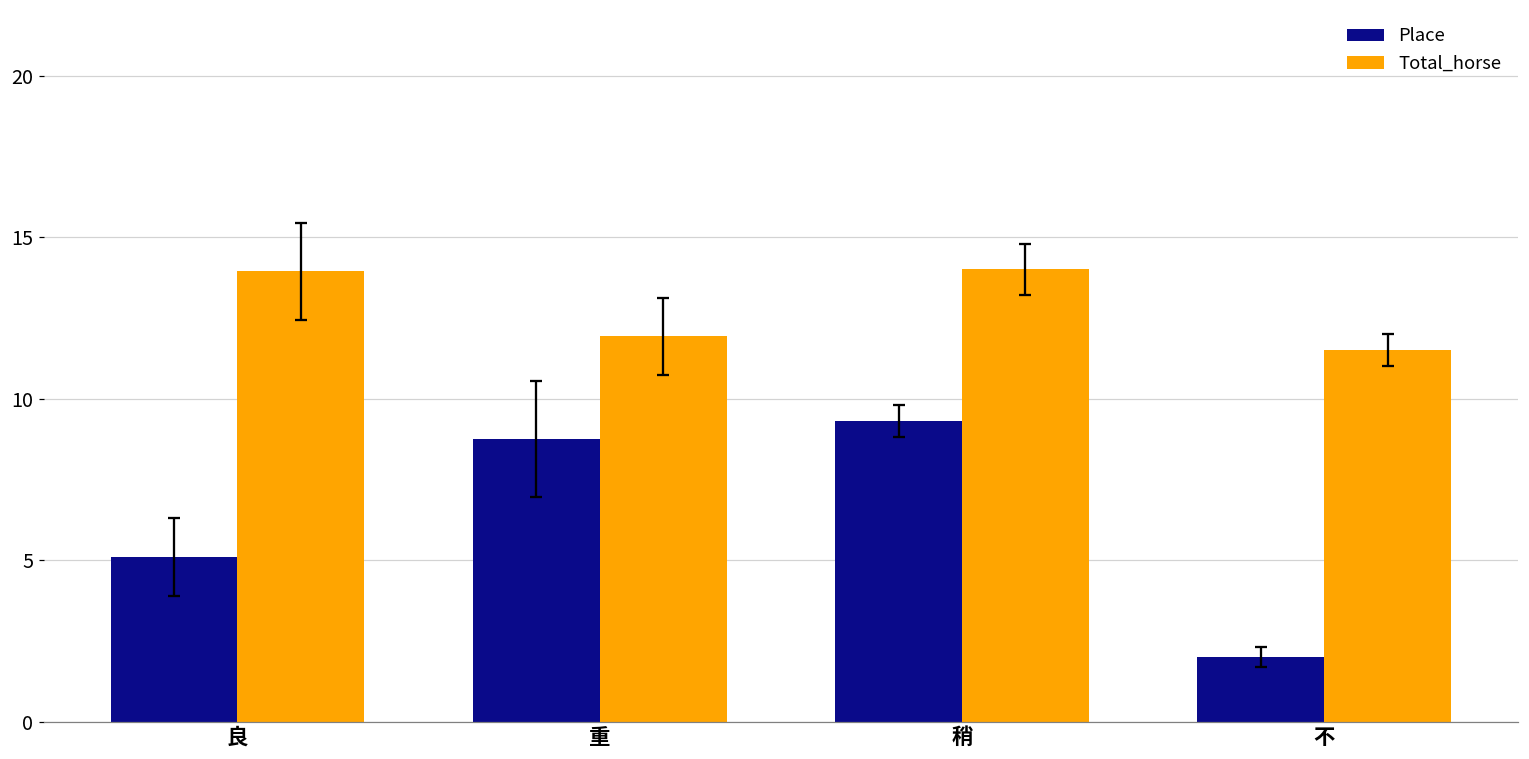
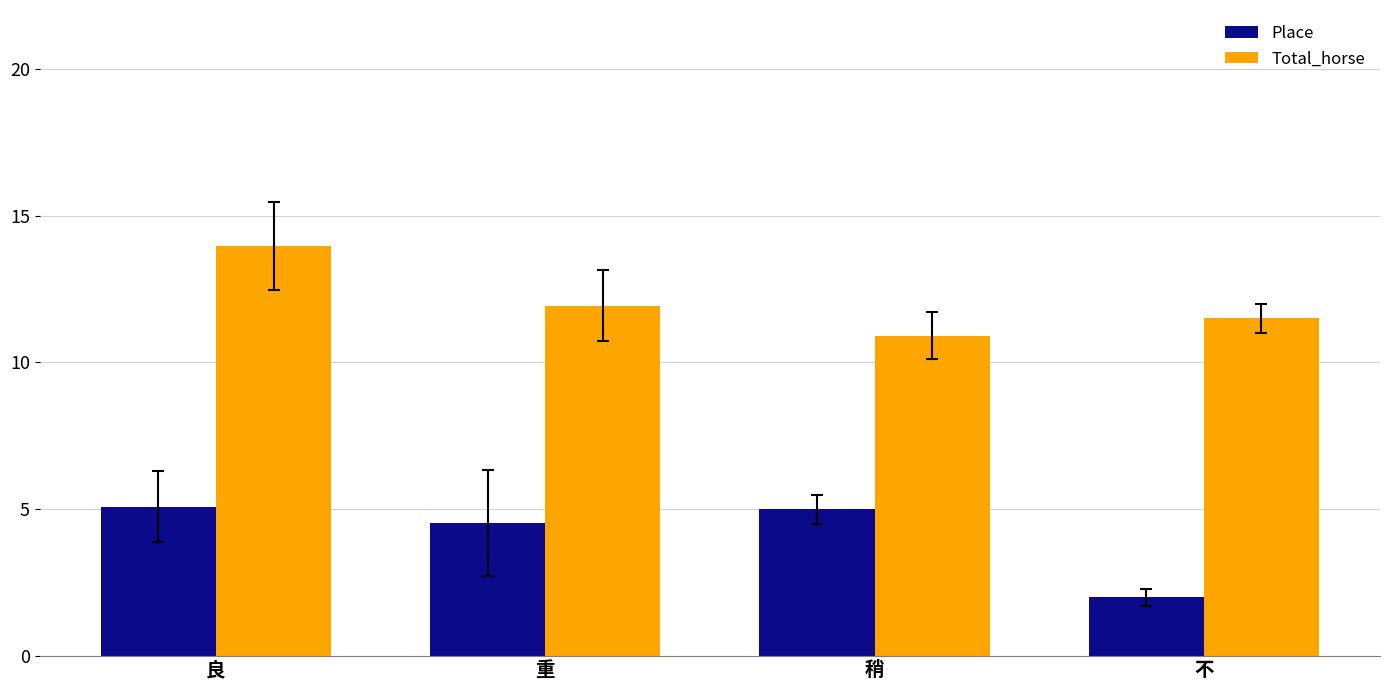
  {
    "Place": {
      "良": 5.1,
-     "重": 8.8,
-     "稍": 9.3,
+     "重": 4.5,
+     "稍": 5.0,
      "不": 2.0
    },
    "Total_horse": {
      "良": 14.0,
      "重": 11.9,
-     "稍": 14.0,
+     "稍": 10.9,
      "不": 11.5
    }
  }
